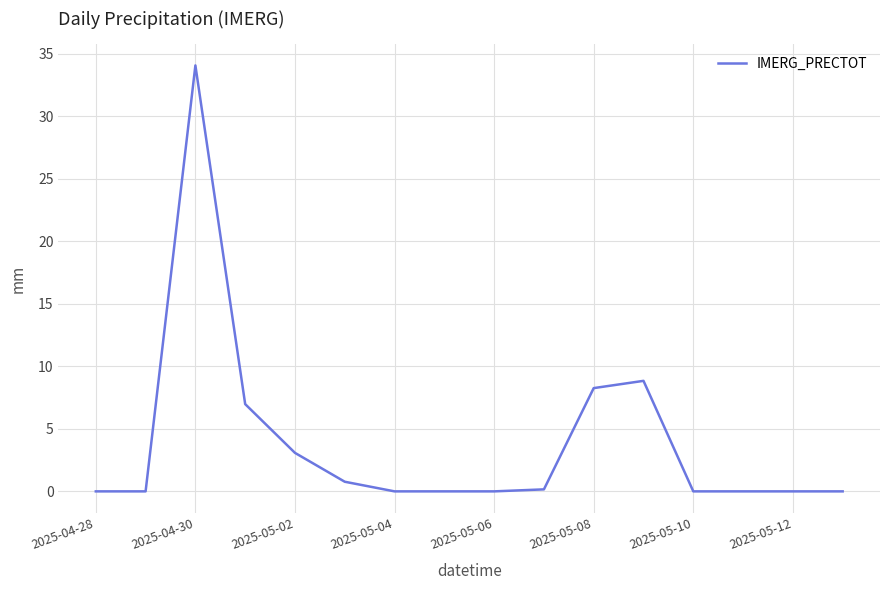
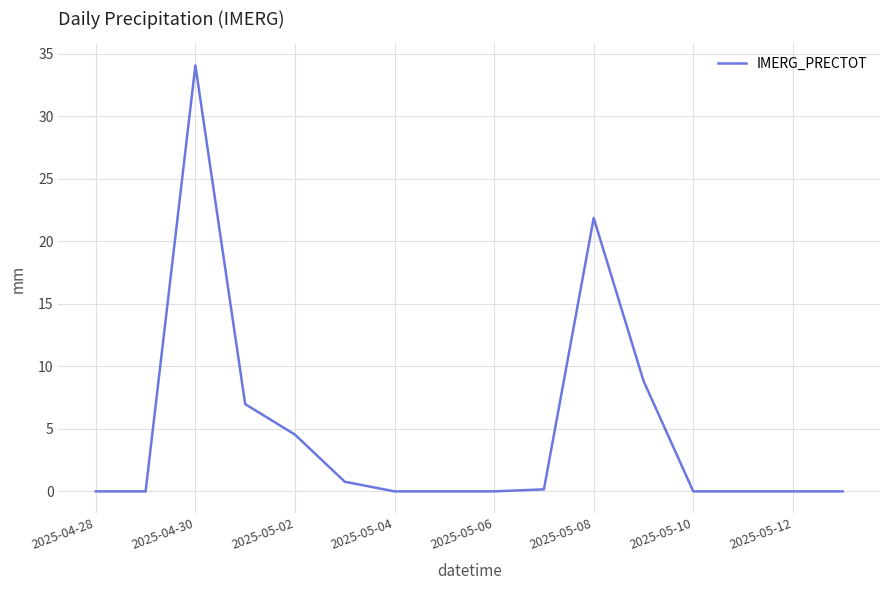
  {
    "2025-04-28": 0.0,
    "2025-04-30": 34.1,
-   "2025-05-02": 3.1,
+   "2025-05-02": 4.5,
    "2025-05-04": 0.0,
    "2025-05-06": 0.0,
-   "2025-05-08": 8.3,
+   "2025-05-08": 21.9,
    "2025-05-10": 0.0,
    "2025-05-12": 0.0
  }
